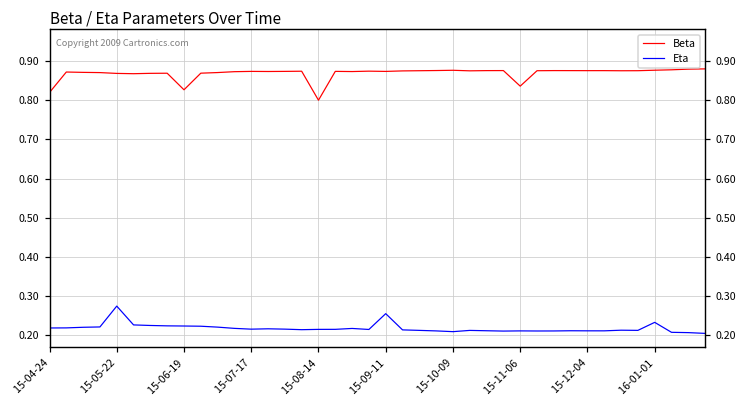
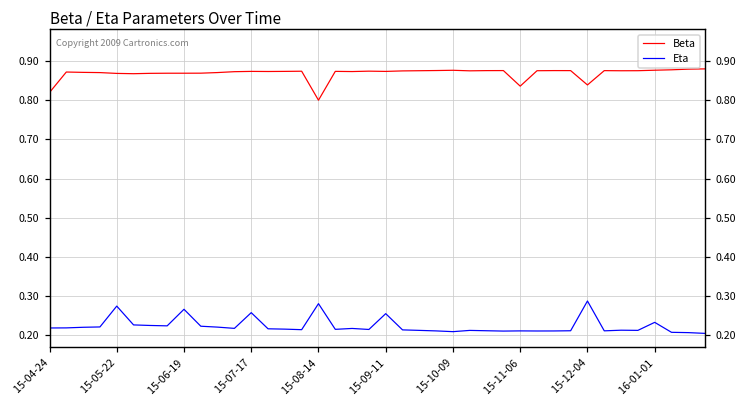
  {
    "Beta": {
      "15-04-24": 0.82,
      "15-05-22": 0.87,
-     "15-06-19": 0.83,
+     "15-06-19": 0.87,
      "15-07-17": 0.87,
      "15-08-14": 0.80,
      "15-09-11": 0.87,
      "15-10-09": 0.88,
      "15-11-06": 0.84,
-     "15-12-04": 0.88
+     "15-12-04": 0.84
    },
    "Eta": {
      "15-04-24": 0.22,
      "15-05-22": 0.27,
-     "15-06-19": 0.22,
-     "15-07-17": 0.22,
-     "15-08-14": 0.21,
+     "15-06-19": 0.27,
+     "15-07-17": 0.26,
+     "15-08-14": 0.28,
      "15-09-11": 0.25,
      "15-10-09": 0.21,
      "15-11-06": 0.21,
-     "15-12-04": 0.21,
+     "15-12-04": 0.29,
      "16-01-01": 0.23
    }
  }
